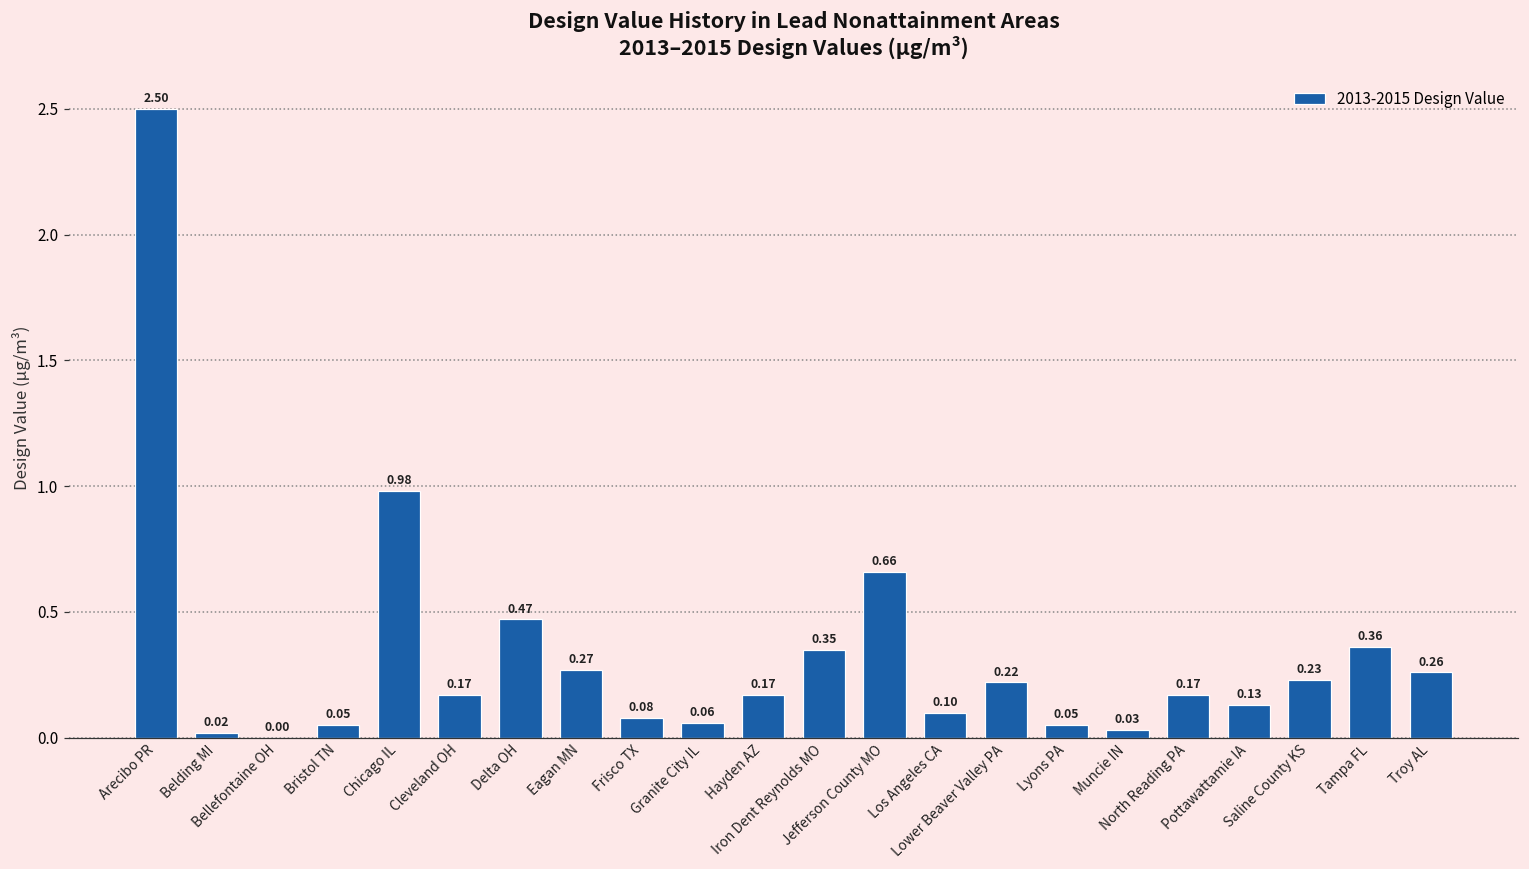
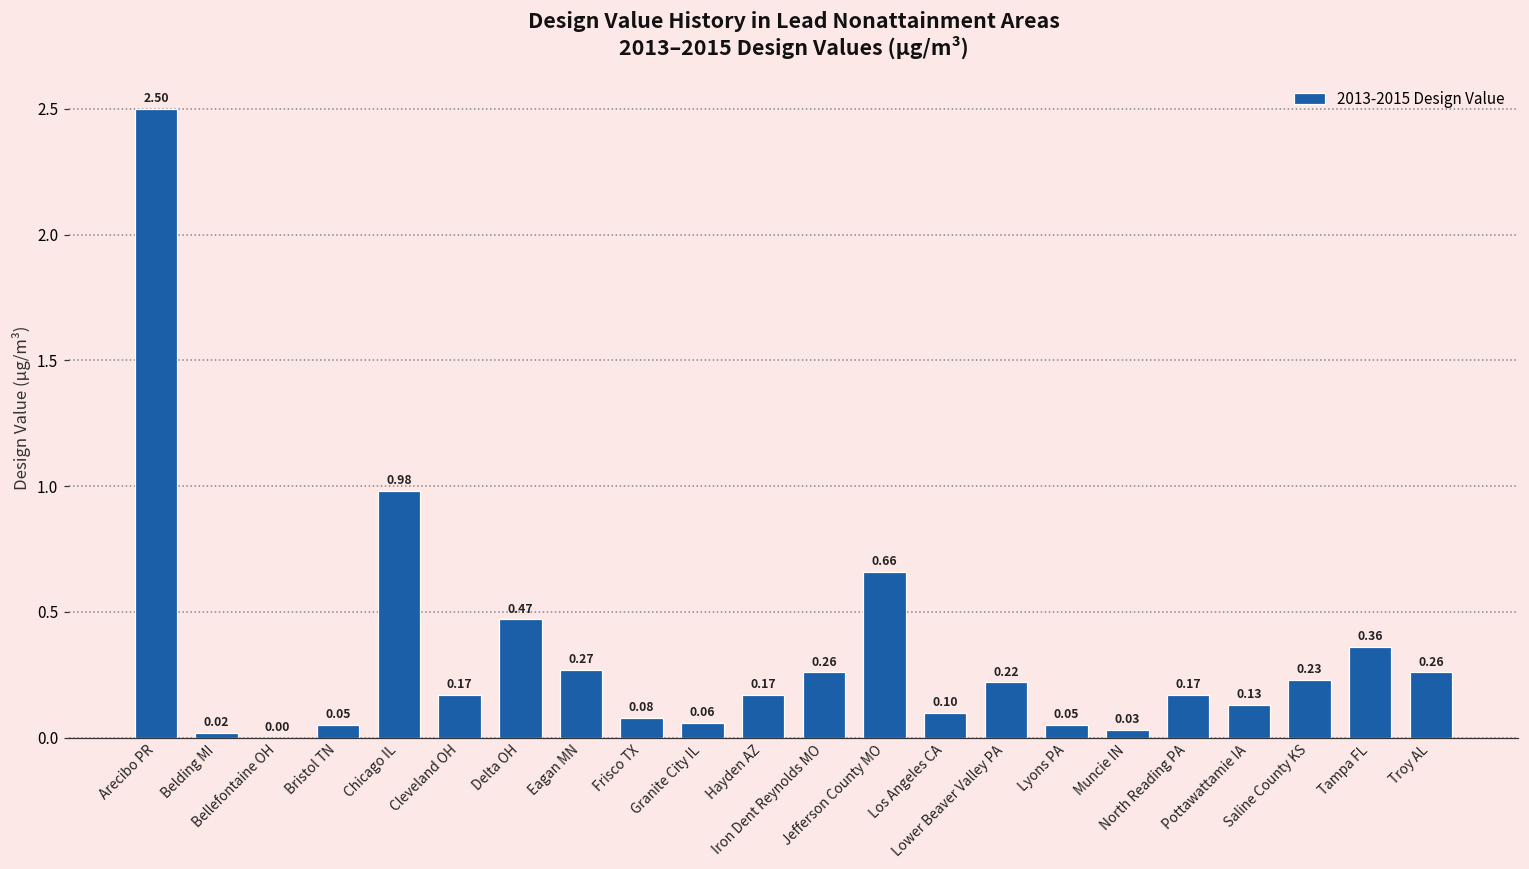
  {
    "Arecibo PR": 2.50,
    "Belding MI": 0.02,
    "Bellefontaine OH": 0.00,
    "Bristol TN": 0.05,
    "Chicago IL": 0.98,
    "Cleveland OH": 0.17,
    "Delta OH": 0.47,
    "Eagan MN": 0.27,
    "Frisco TX": 0.08,
    "Granite City IL": 0.06,
    "Hayden AZ": 0.17,
-   "Iron Dent Reynolds MO": 0.35,
+   "Iron Dent Reynolds MO": 0.26,
    "Jefferson County MO": 0.66,
    "Los Angeles CA": 0.10,
    "Lower Beaver Valley PA": 0.22,
    "Lyons PA": 0.05,
    "Muncie IN": 0.03,
    "North Reading PA": 0.17,
    "Pottawattamie IA": 0.13,
    "Saline County KS": 0.23,
    "Tampa FL": 0.36,
    "Troy AL": 0.26
  }
